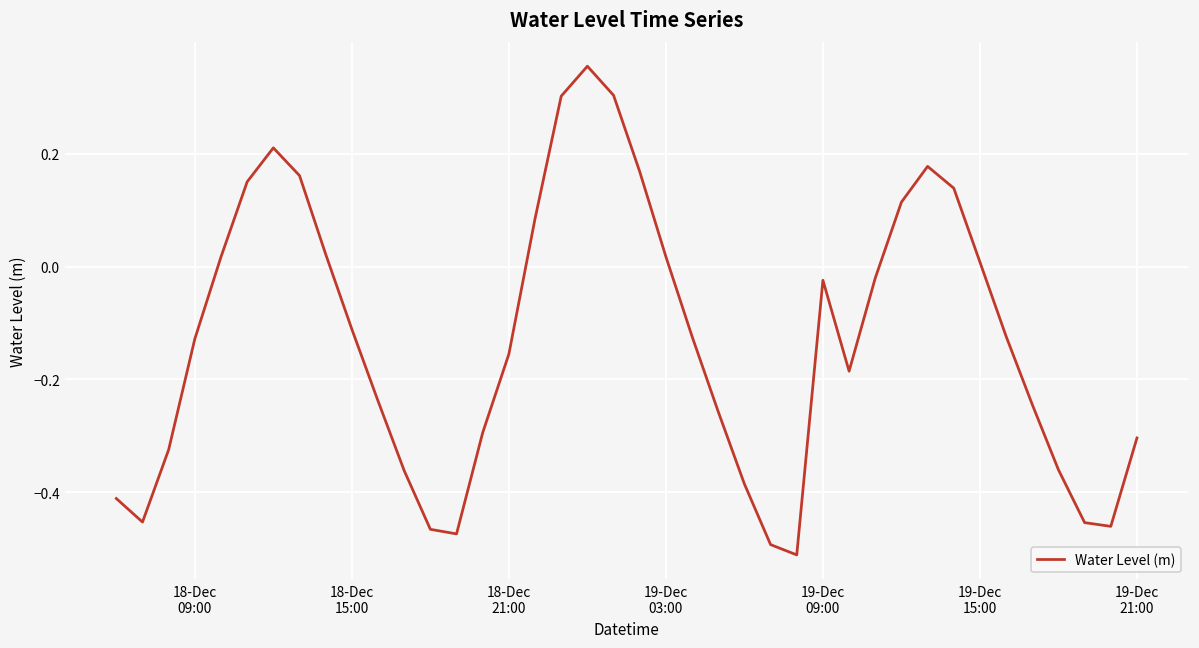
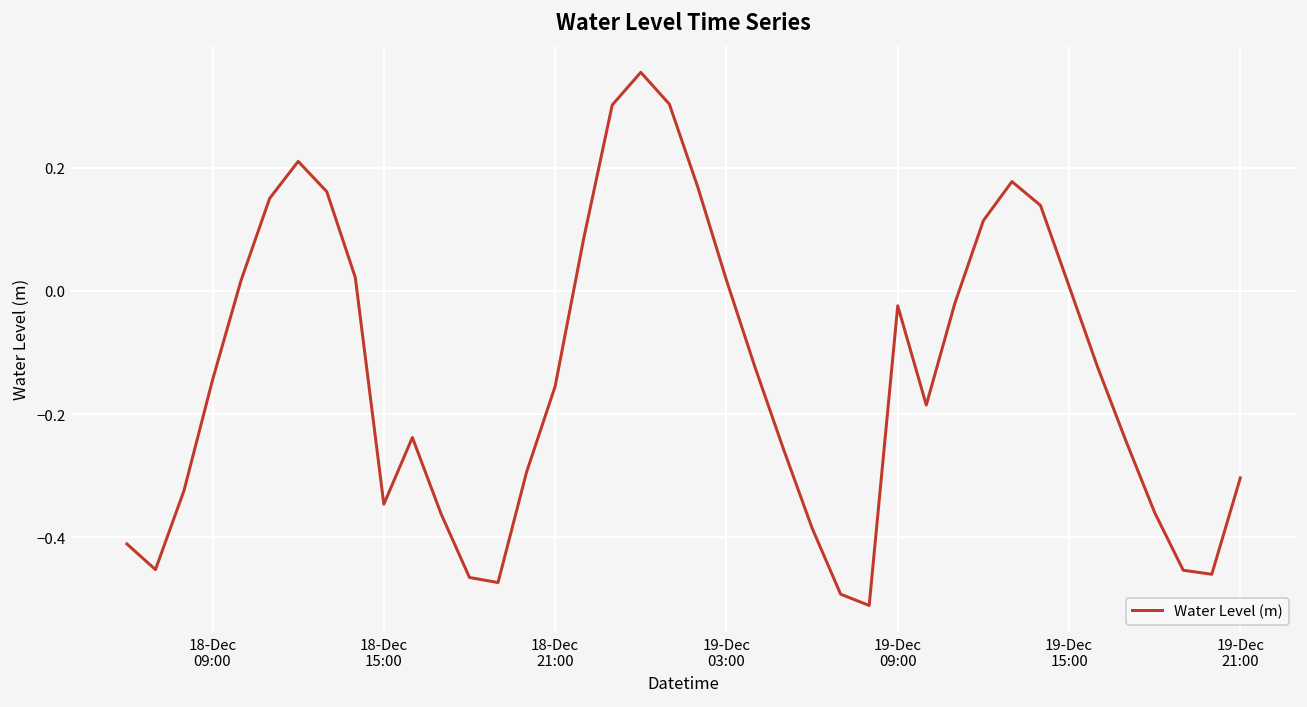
  {
-   "18-Dec 09:00": -0.13,
-   "18-Dec 15:00": -0.11,
+   "18-Dec 09:00": -0.14,
+   "18-Dec 15:00": -0.35,
    "18-Dec 21:00": -0.16,
    "19-Dec 03:00": 0.02,
    "19-Dec 09:00": -0.02,
    "19-Dec 15:00": 0.01,
    "19-Dec 21:00": -0.30
  }
